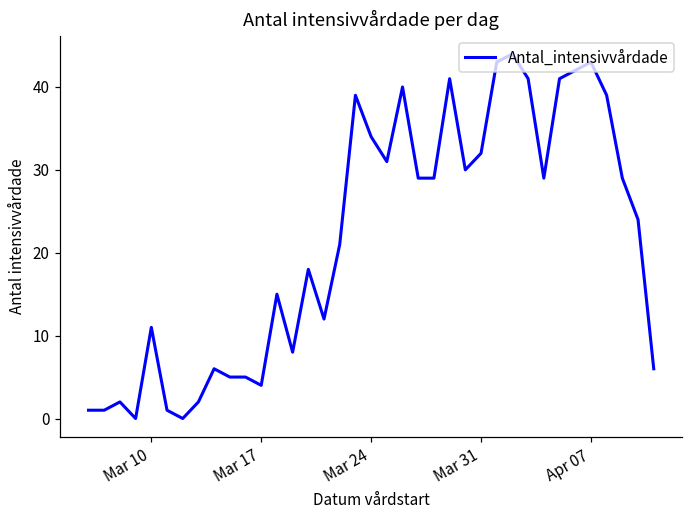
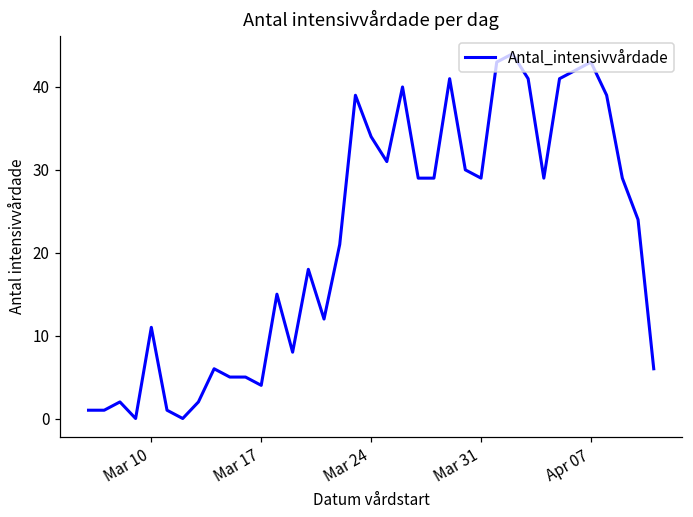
  {
    "Mar 10": 11,
    "Mar 17": 4,
    "Mar 24": 34,
-   "Mar 31": 32
+   "Mar 31": 29
  }
